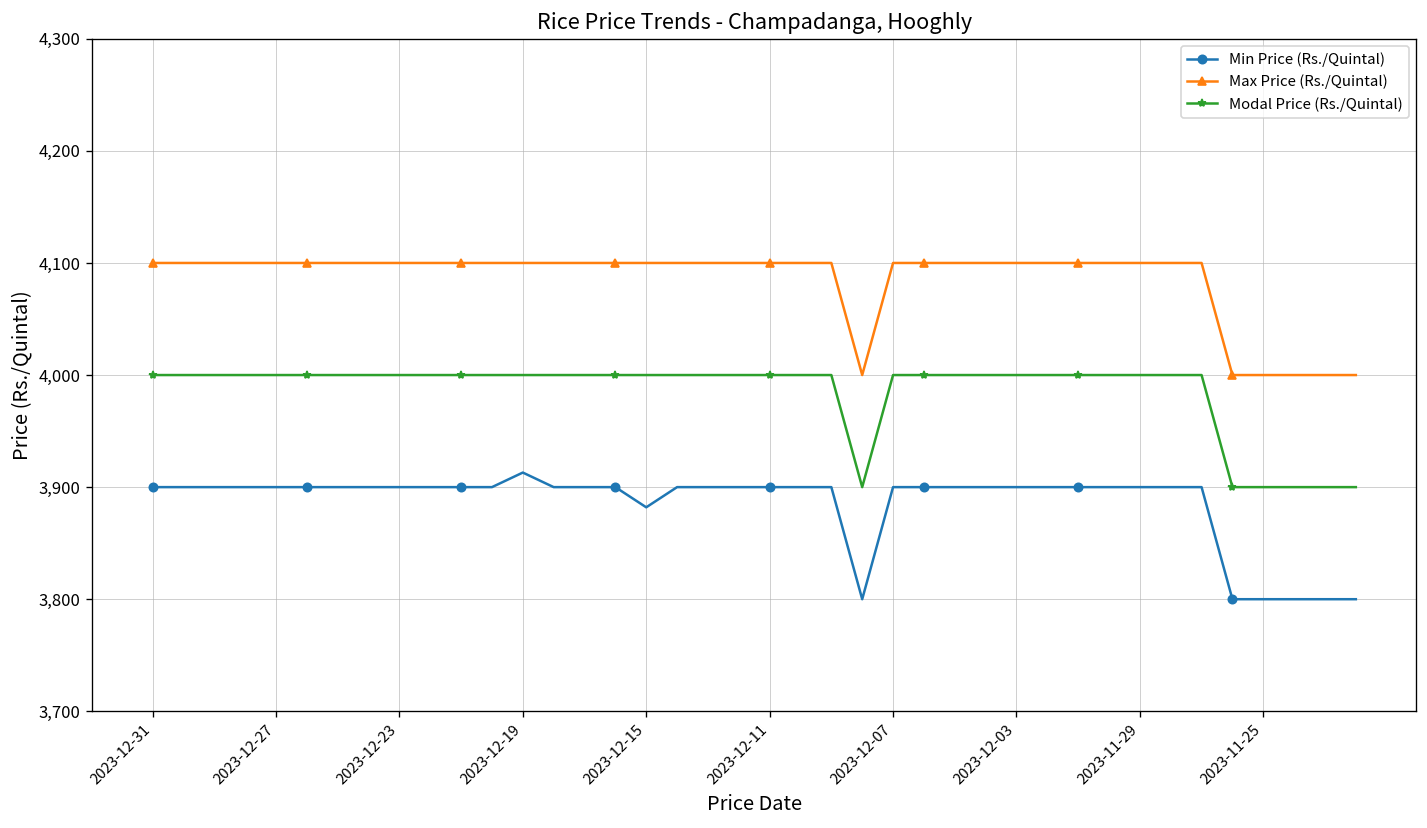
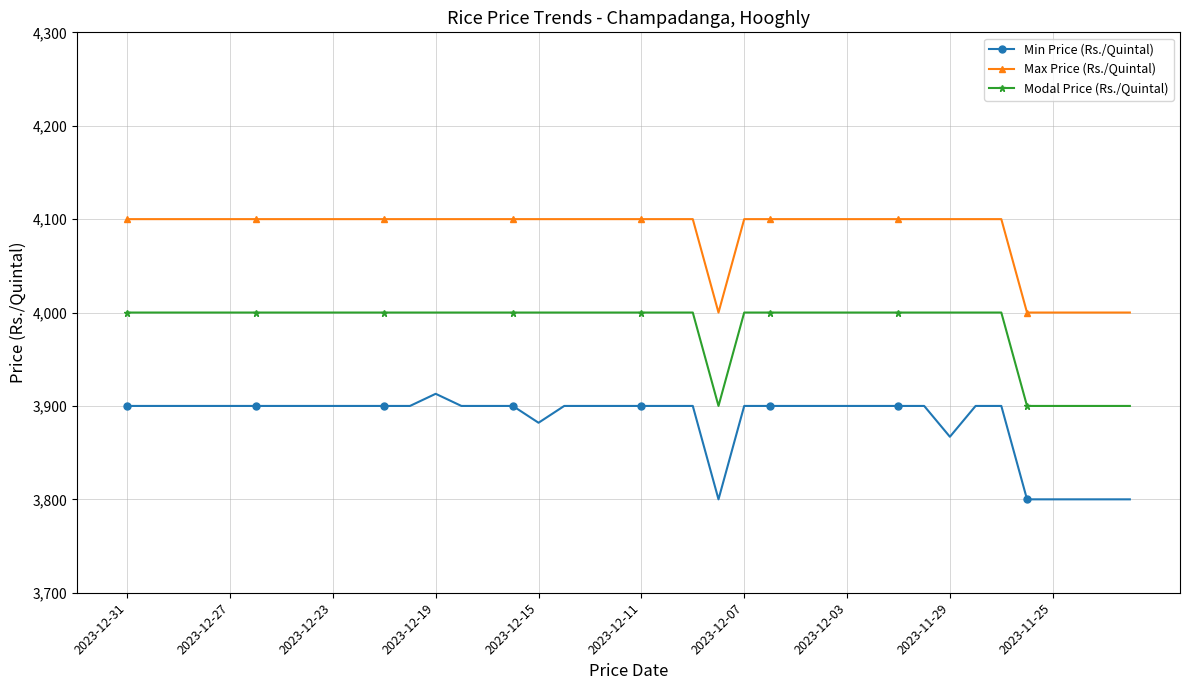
  {
    "Min Price (Rs./Quintal)": {
      "2023-12-31": "3,900",
      "2023-12-27": "3,900",
      "2023-12-23": "3,900",
      "2023-12-19": "3,910",
      "2023-12-15": "3,880",
      "2023-12-11": "3,900",
      "2023-12-07": "3,900",
      "2023-12-03": "3,900",
-     "2023-11-29": "3,900",
+     "2023-11-29": "3,870",
      "2023-11-25": "3,800"
    },
    "Max Price (Rs./Quintal)": {
      "2023-12-31": "4,100",
      "2023-12-27": "4,100",
      "2023-12-23": "4,100",
      "2023-12-19": "4,100",
      "2023-12-15": "4,100",
      "2023-12-11": "4,100",
      "2023-12-07": "4,100",
      "2023-12-03": "4,100",
      "2023-11-29": "4,100",
      "2023-11-25": "4,000"
    },
    "Modal Price (Rs./Quintal)": {
      "2023-12-31": "4,000",
      "2023-12-27": "4,000",
      "2023-12-23": "4,000",
      "2023-12-19": "4,000",
      "2023-12-15": "4,000",
      "2023-12-11": "4,000",
      "2023-12-07": "4,000",
      "2023-12-03": "4,000",
      "2023-11-29": "4,000",
      "2023-11-25": "3,900"
    }
  }
